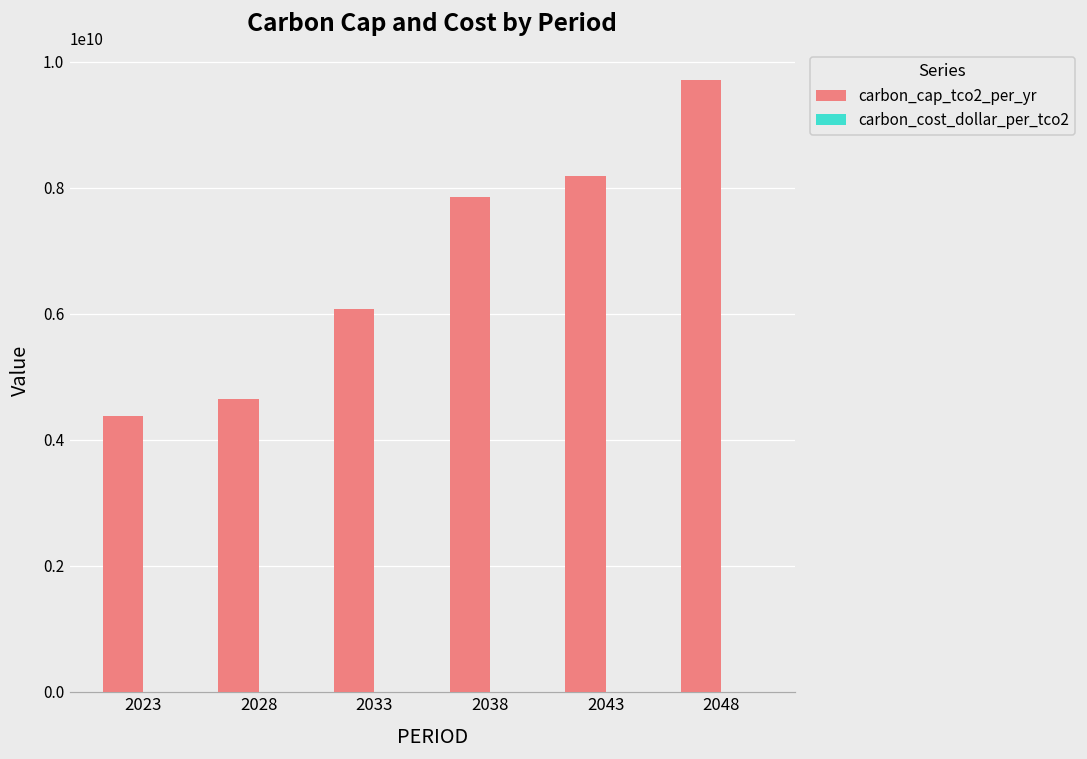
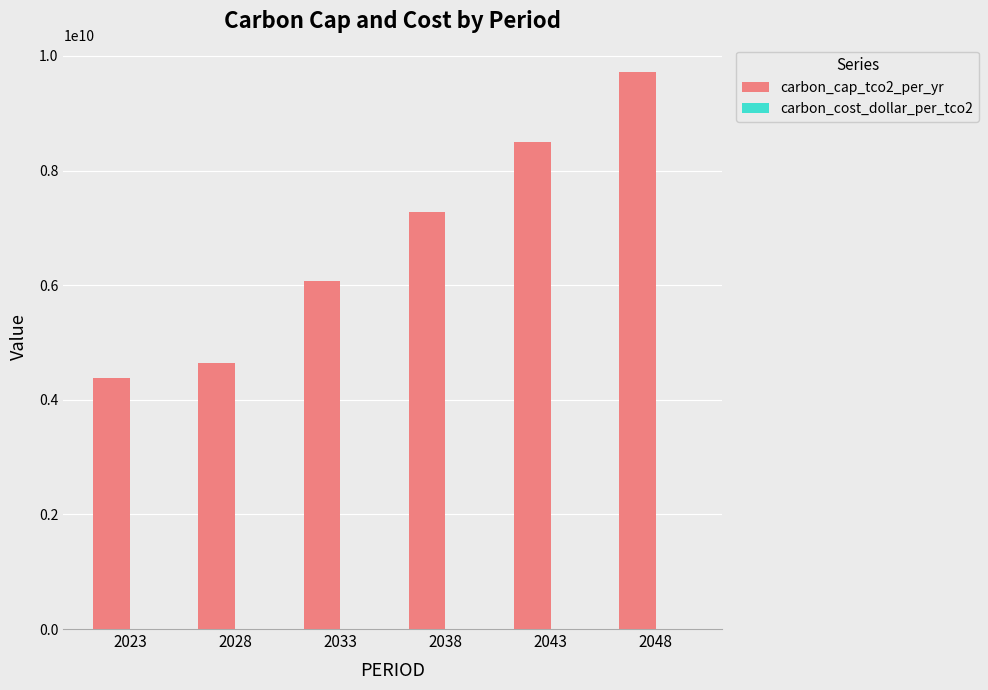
  {
    "carbon_cap_tco2_per_yr": {
      "2023": 4400000000,
      "2028": 4600000000,
      "2033": 6100000000,
-     "2038": 7800000000,
-     "2043": 8200000000,
+     "2038": 7300000000,
+     "2043": 8500000000,
      "2048": 9700000000
    },
    "carbon_cost_dollar_per_tco2": {
      "2023": 0,
      "2028": 0,
      "2033": 0,
      "2038": 0,
      "2043": 0,
      "2048": 0
    }
  }
